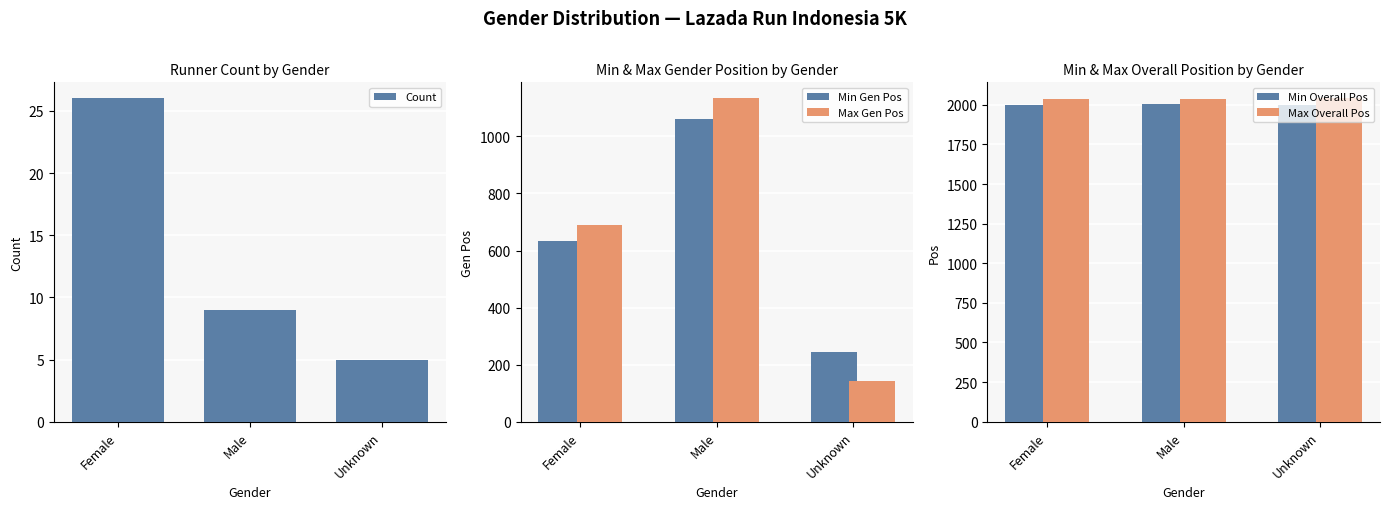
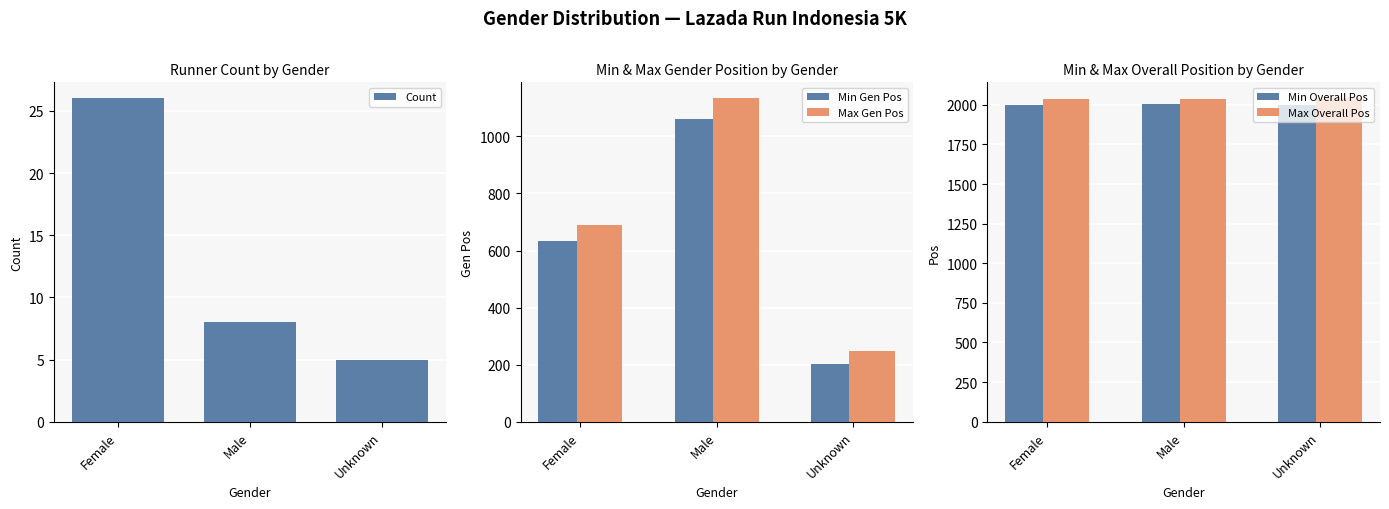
  {
    "Runner Count by Gender": {
      "Female": 26,
-     "Male": 9,
+     "Male": 8,
      "Unknown": 5
    },
    "Min & Max Gender Position by Gender": {
      "Min Gen Pos": {
        "Female": 630,
        "Male": 1060,
-       "Unknown": 240
+       "Unknown": 200
      },
      "Max Gen Pos": {
        "Female": 690,
        "Male": 1130,
-       "Unknown": 140
+       "Unknown": 250
      }
    },
    "Min & Max Overall Position by Gender": {
      "Min Overall Pos": {
        "Female": 2000,
        "Male": 2010
      },
      "Max Overall Pos": {
        "Female": 2040,
        "Male": 2040
      }
    }
  }
